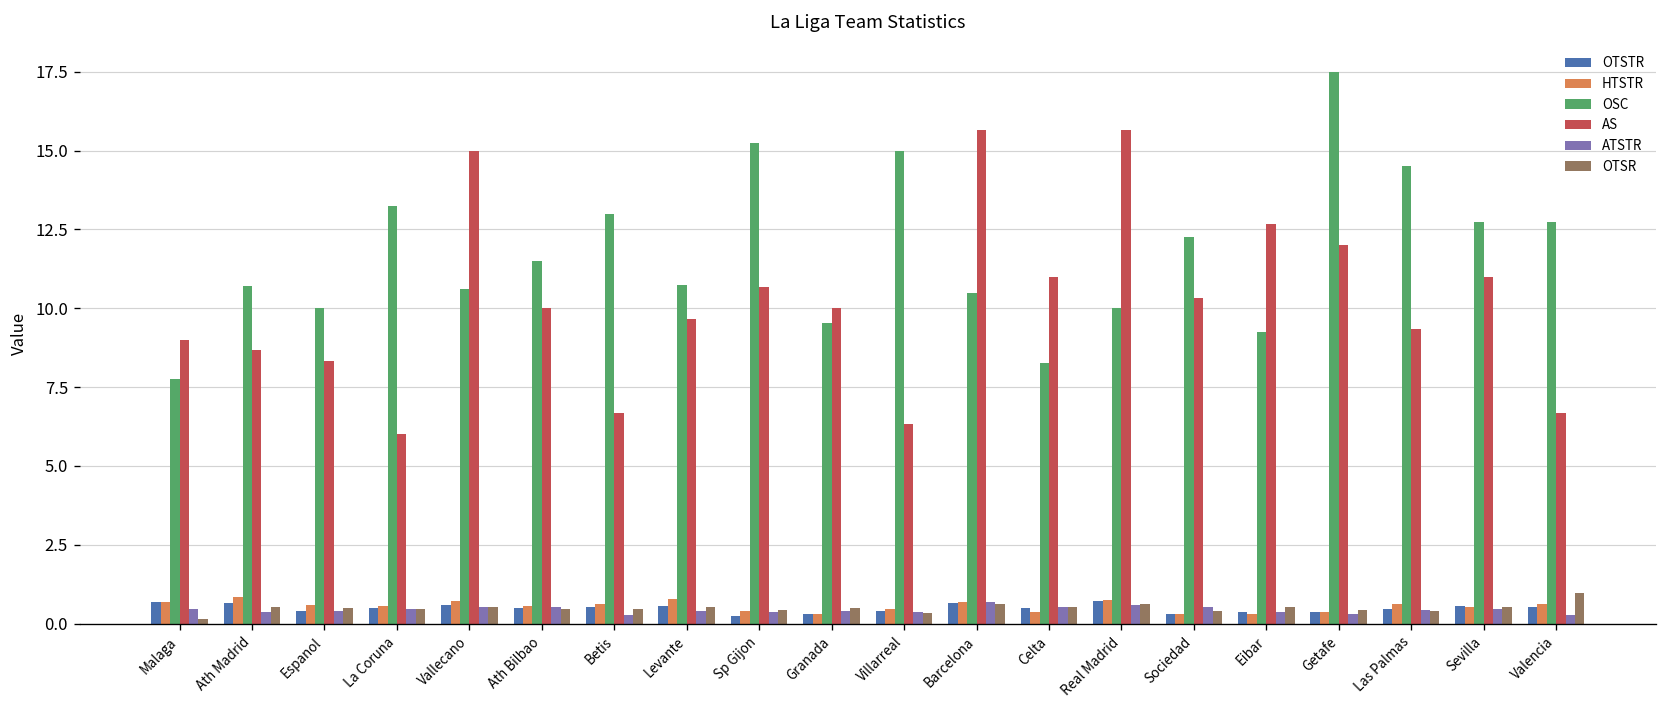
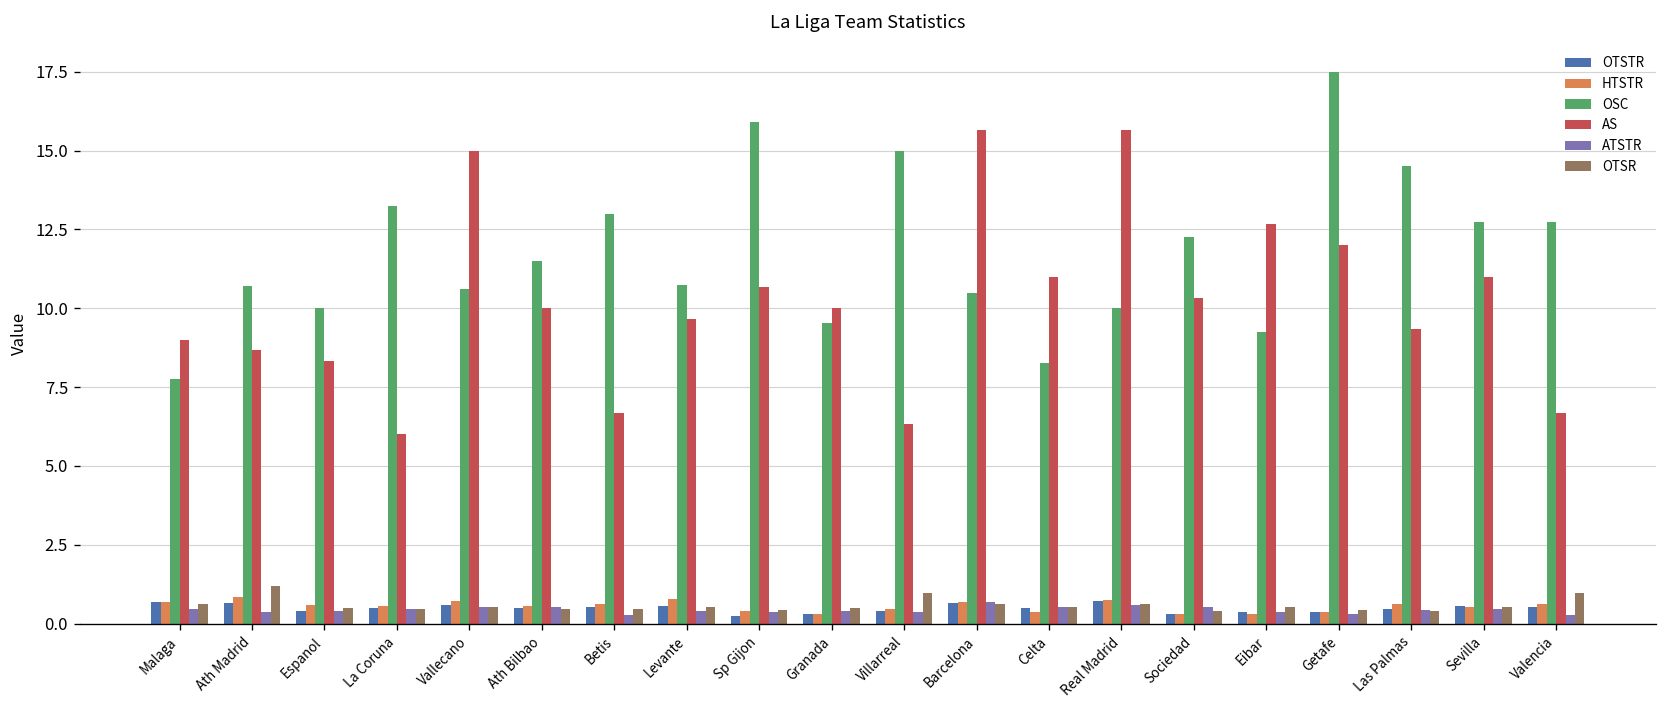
  {
    "OSC": {
      "Malaga": 7.8,
      "Ath Madrid": 10.7,
      "Espanol": 10.0,
      "La Coruna": 13.3,
      "Vallecano": 10.6,
      "Ath Bilbao": 11.5,
      "Betis": 13.0,
      "Levante": 10.8,
-     "Sp Gijon": 15.3,
+     "Sp Gijon": 15.9,
      "Granada": 9.5,
      "Villarreal": 15.0,
      "Barcelona": 10.5,
      "Celta": 8.3,
      "Real Madrid": 10.0,
      "Sociedad": 12.3,
      "Eibar": 9.3,
      "Getafe": 17.5,
      "Las Palmas": 14.5,
      "Sevilla": 12.8,
      "Valencia": 12.8
    },
    "OTSR": {
-     "Malaga": 0.2,
-     "Ath Madrid": 0.5,
+     "Malaga": 0.6,
+     "Ath Madrid": 1.2,
      "Espanol": 0.5,
      "La Coruna": 0.5,
      "Vallecano": 0.5,
      "Ath Bilbao": 0.5,
      "Betis": 0.5,
      "Levante": 0.5,
      "Sp Gijon": 0.4,
      "Granada": 0.5,
-     "Villarreal": 0.4,
+     "Villarreal": 1.0,
      "Barcelona": 0.6,
      "Celta": 0.5,
      "Real Madrid": 0.6,
      "Sociedad": 0.4,
      "Eibar": 0.5,
      "Getafe": 0.4,
      "Las Palmas": 0.4,
      "Sevilla": 0.5,
      "Valencia": 1.0
    }
  }
